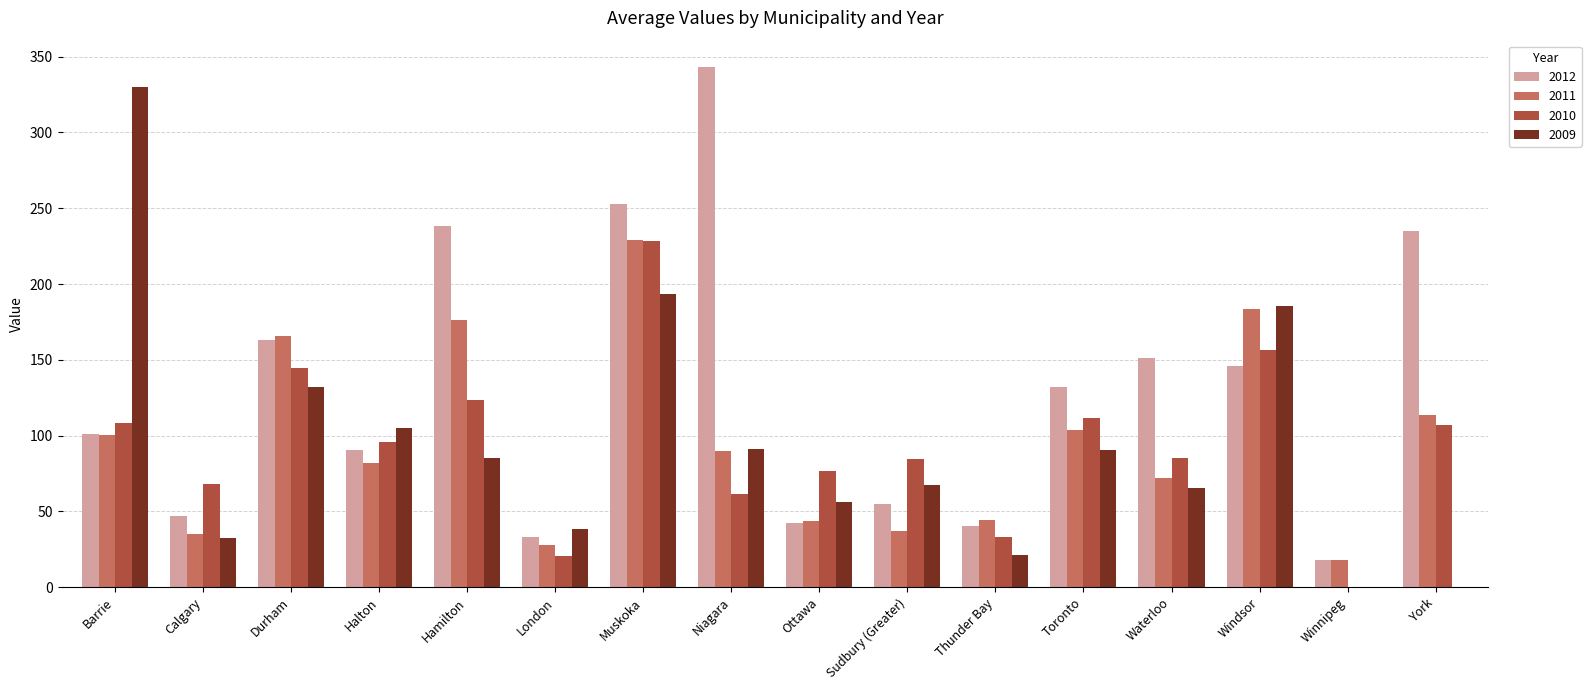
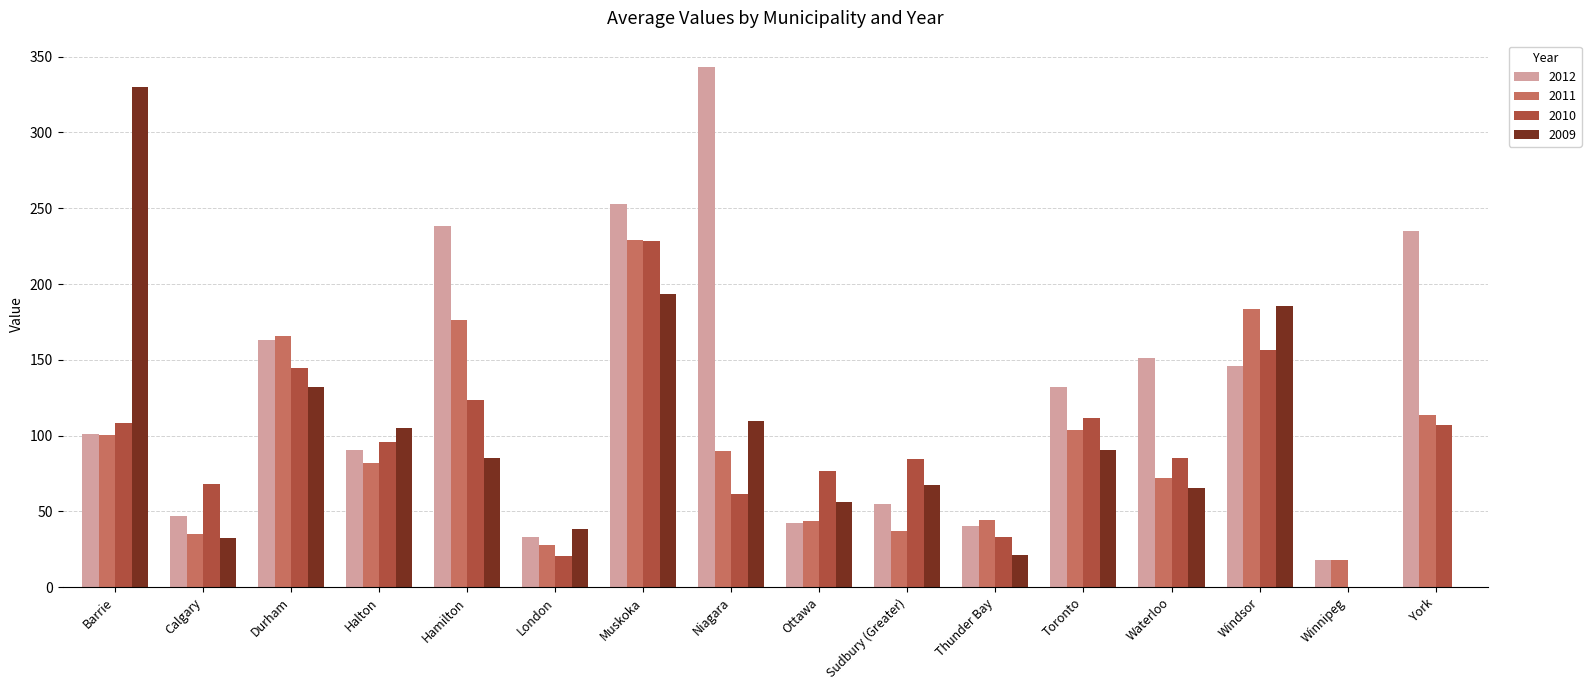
  {
    "2012": {
      "Barrie": 101,
      "Calgary": 47,
      "Durham": 163,
      "Halton": 91,
      "Hamilton": 239,
      "London": 33,
      "Muskoka": 253,
      "Niagara": 343,
      "Ottawa": 42,
      "Sudbury (Greater)": 55,
      "Thunder Bay": 40,
      "Toronto": 132,
      "Waterloo": 151,
      "Windsor": 146,
      "Winnipeg": 18,
      "York": 235
    },
    "2009": {
      "Barrie": 330,
      "Calgary": 32,
      "Durham": 132,
      "Halton": 105,
      "Hamilton": 85,
      "London": 38,
      "Muskoka": 194,
-     "Niagara": 91,
+     "Niagara": 109,
      "Ottawa": 56,
      "Sudbury (Greater)": 67,
      "Thunder Bay": 21,
      "Toronto": 90,
      "Waterloo": 65,
      "Windsor": 185,
      "Winnipeg": 0,
      "York": 0
    }
  }
